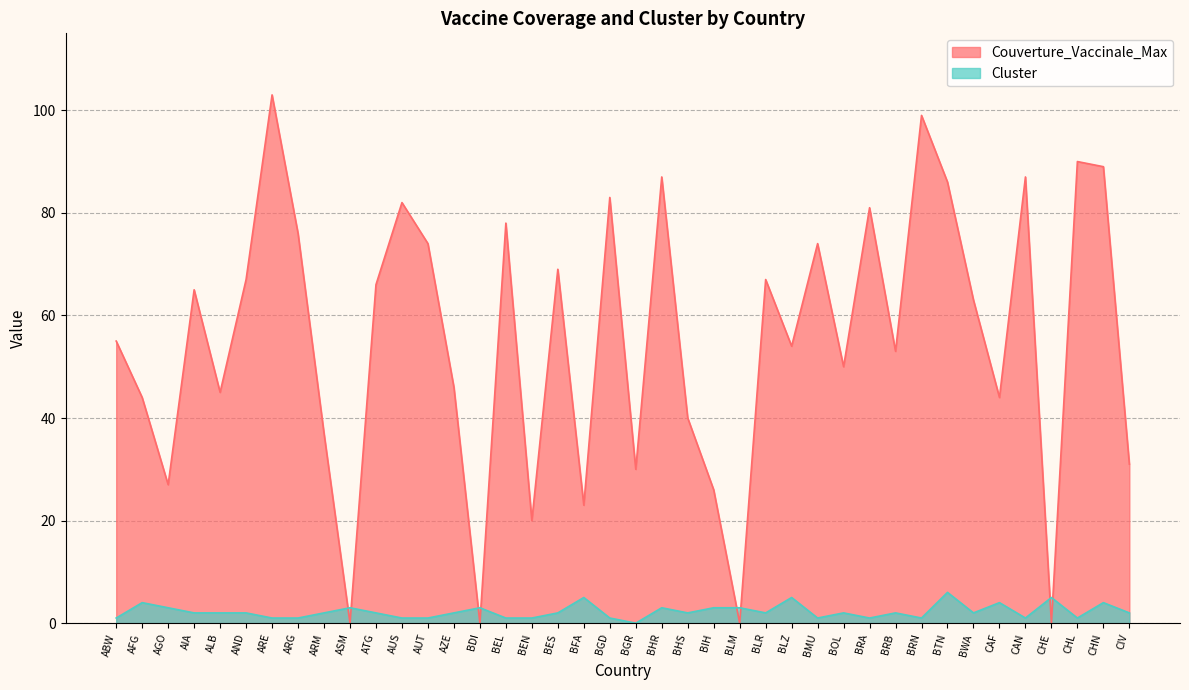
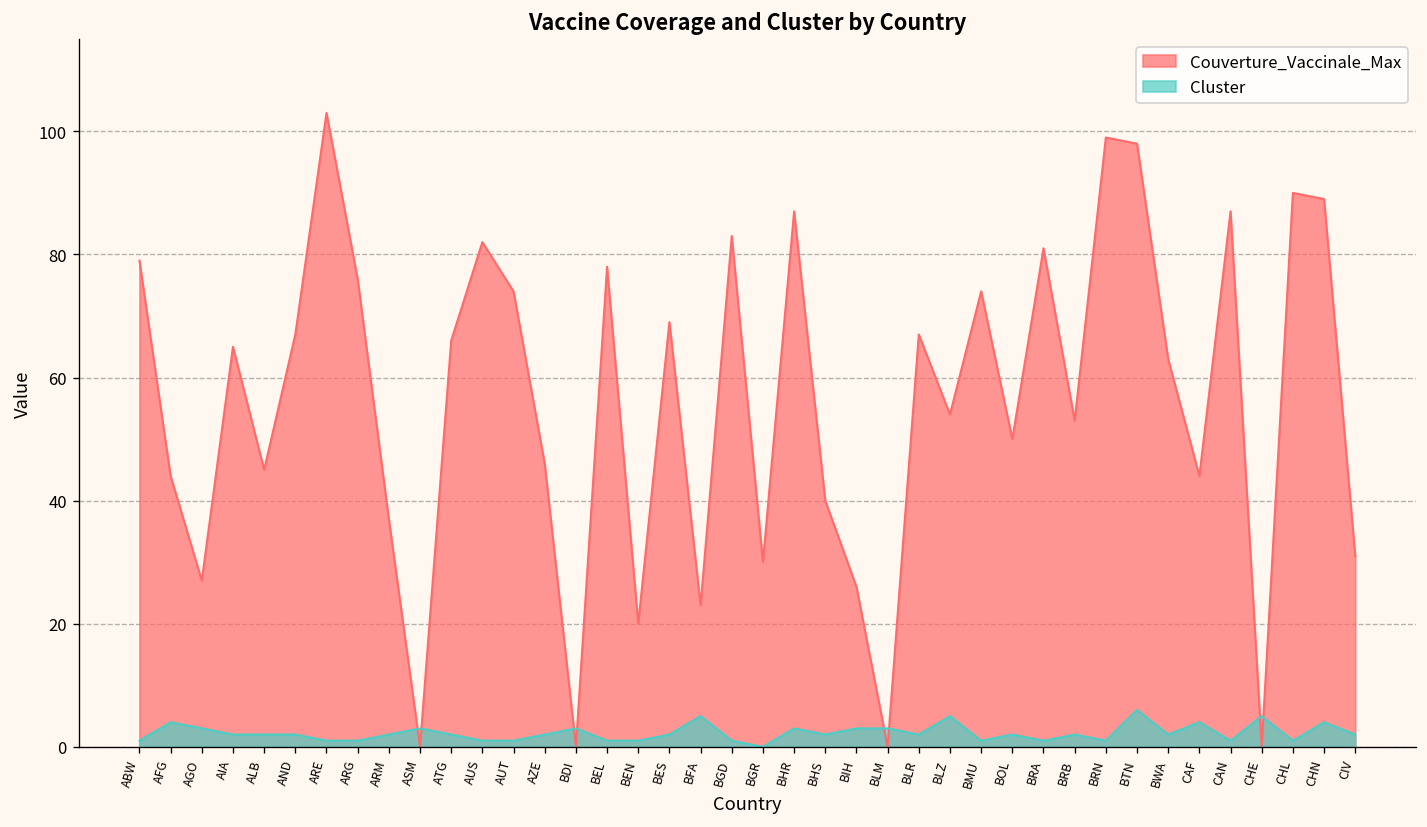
  {
    "Couverture_Vaccinale_Max": {
-     "ABW": 55,
+     "ABW": 79,
      "AFG": 44,
      "AGO": 27,
      "AIA": 65,
      "ALB": 45,
      "AND": 67,
      "ARE": 103,
      "ARG": 76,
      "ARM": 37,
      "ASM": 0,
      "ATG": 66,
      "AUS": 82,
      "AUT": 74,
      "AZE": 46,
      "BDI": 0,
      "BEL": 78,
      "BEN": 20,
      "BES": 69,
      "BFA": 23,
      "BGD": 83,
      "BGR": 30,
      "BHR": 87,
      "BHS": 40,
      "BIH": 26,
      "BLM": 0,
      "BLR": 67,
      "BLZ": 54,
      "BMU": 74,
      "BOL": 50,
      "BRA": 81,
      "BRB": 53,
      "BRN": 99,
-     "BTN": 86,
+     "BTN": 98,
      "BWA": 63,
      "CAF": 44,
      "CAN": 87,
      "CHE": 0,
      "CHL": 90,
      "CHN": 89,
      "CIV": 31
    },
    "Cluster": {
      "ABW": 1,
      "AFG": 4,
      "AGO": 3,
      "AIA": 2,
      "ALB": 2,
      "AND": 2,
      "ARE": 1,
      "ARG": 1,
      "ARM": 2,
      "ASM": 3,
      "ATG": 2,
      "AUS": 1,
      "AUT": 1,
      "AZE": 2,
      "BDI": 3,
      "BEL": 1,
      "BEN": 1,
      "BES": 2,
      "BFA": 5,
      "BGD": 1,
      "BGR": 0,
      "BHR": 3,
      "BHS": 2,
      "BIH": 3,
      "BLM": 3,
      "BLR": 2,
      "BLZ": 5,
      "BMU": 1,
      "BOL": 2,
      "BRA": 1,
      "BRB": 2,
      "BRN": 1,
      "BTN": 6,
      "BWA": 2,
      "CAF": 4,
      "CAN": 1,
      "CHE": 5,
      "CHL": 1,
      "CHN": 4,
      "CIV": 2
    }
  }
